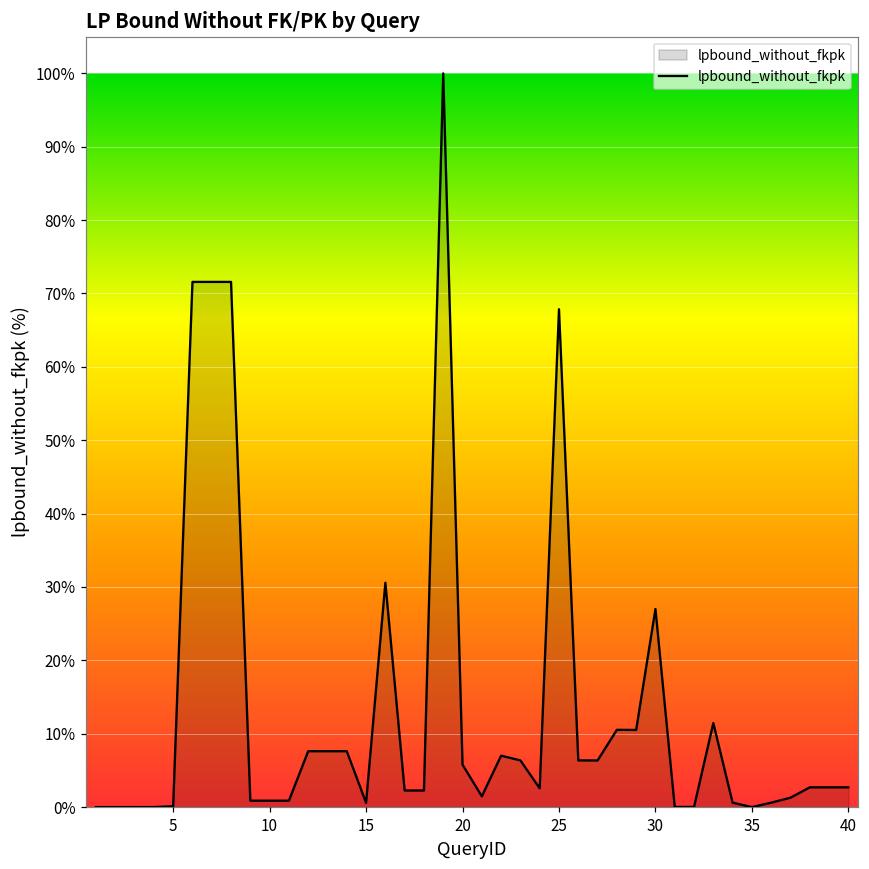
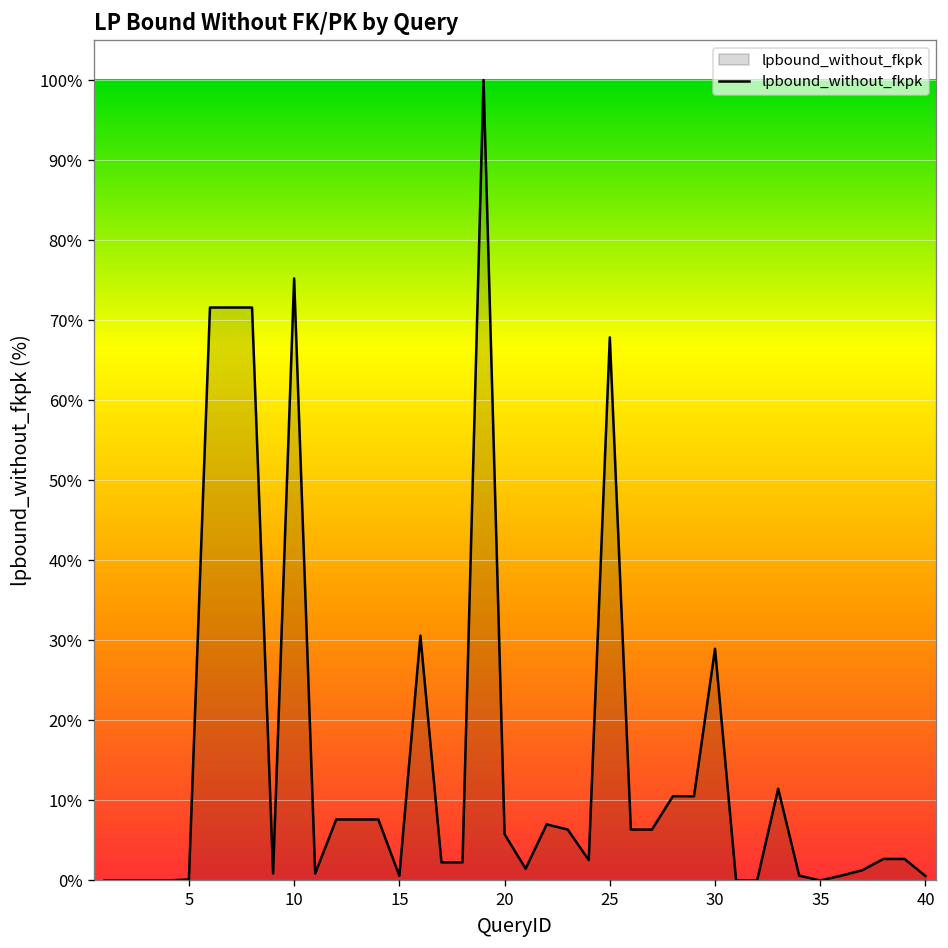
  {
    "5": "0%",
-   "10": "1%",
+   "10": "75%",
    "15": "1%",
    "20": "6%",
    "25": "68%",
-   "30": "27%",
+   "30": "29%",
    "35": "0%",
-   "40": "3%"
+   "40": "1%"
  }
